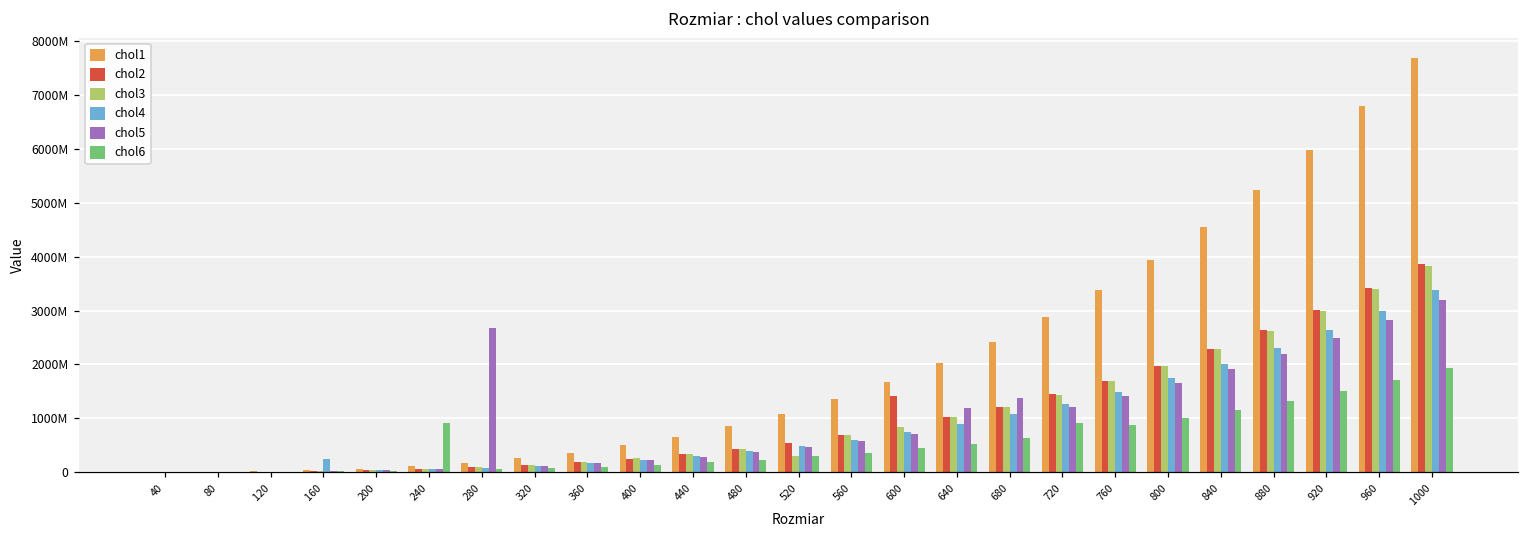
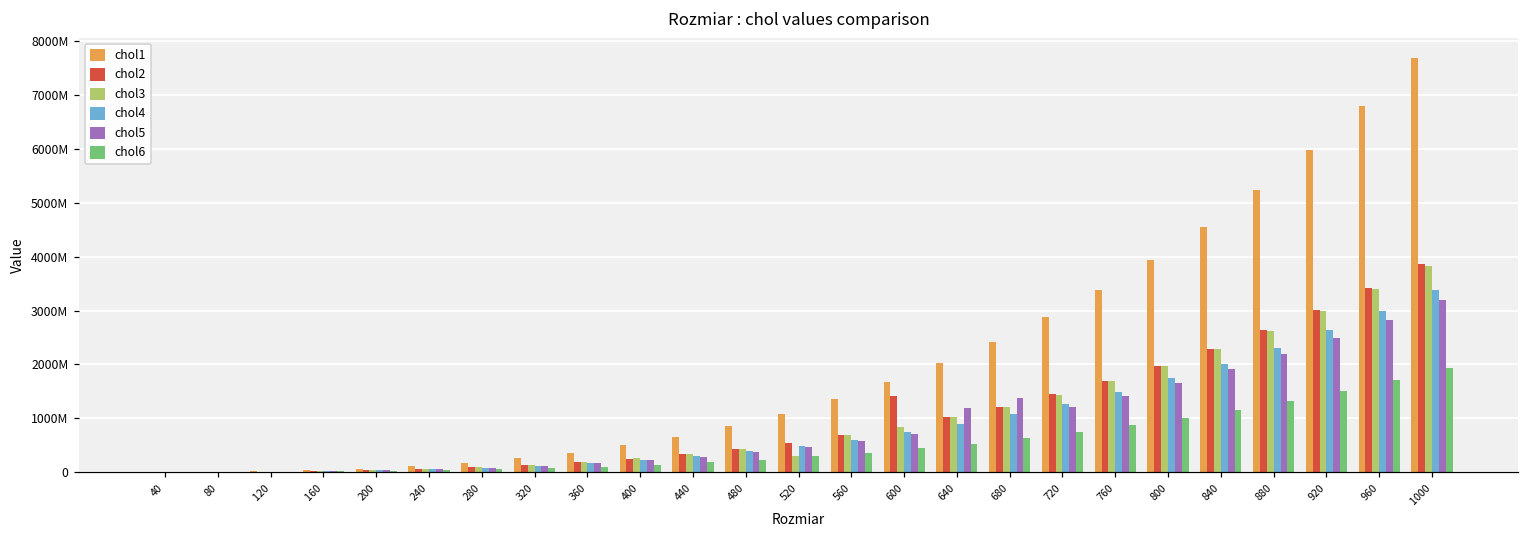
  {
    "chol1": {
      "200": 100000000,
      "240": 100000000,
      "280": 200000000,
      "320": 300000000,
      "360": 400000000,
      "400": 500000000,
      "440": 700000000,
      "480": 900000000,
      "520": 1100000000,
      "560": 1400000000,
      "600": 1700000000,
      "640": 2000000000,
      "680": 2400000000,
      "720": 2900000000,
      "760": 3400000000,
      "800": 3900000000,
      "840": 4600000000,
      "880": 5200000000,
      "920": 6000000000,
      "960": 6800000000,
      "1000": 7700000000
    },
    "chol2": {
      "240": 100000000,
      "280": 100000000,
      "320": 100000000,
      "360": 200000000,
      "400": 200000000,
      "440": 300000000,
      "480": 400000000,
      "520": 500000000,
      "560": 700000000,
      "600": 1400000000,
      "640": 1000000000,
      "680": 1200000000,
      "720": 1400000000,
      "760": 1700000000,
      "800": 2000000000,
      "840": 2300000000,
      "880": 2600000000,
      "920": 3000000000,
      "960": 3400000000,
      "1000": 3900000000
    },
    "chol3": {
      "240": 100000000,
      "280": 100000000,
      "320": 100000000,
      "360": 200000000,
      "400": 300000000,
      "440": 300000000,
      "480": 400000000,
      "520": 300000000,
      "560": 700000000,
      "600": 800000000,
      "640": 1000000000,
      "680": 1200000000,
      "720": 1400000000,
      "760": 1700000000,
      "800": 2000000000,
      "840": 2300000000,
      "880": 2600000000,
      "920": 3000000000,
      "960": 3400000000,
      "1000": 3800000000
    },
    "chol4": {
-     "160": 200000000,
+     "160": 0,
      "280": 100000000,
      "320": 100000000,
      "360": 200000000,
      "400": 200000000,
      "440": 300000000,
      "480": 400000000,
      "520": 500000000,
      "560": 600000000,
      "600": 700000000,
      "640": 900000000,
      "680": 1100000000,
      "720": 1300000000,
      "760": 1500000000,
      "800": 1700000000,
      "840": 2000000000,
      "880": 2300000000,
      "920": 2600000000,
      "960": 3000000000,
      "1000": 3400000000
    },
    "chol5": {
-     "280": 2700000000,
+     "280": 100000000,
      "320": 100000000,
      "360": 200000000,
      "400": 200000000,
      "440": 300000000,
      "480": 400000000,
      "520": 500000000,
      "560": 600000000,
      "600": 700000000,
      "640": 1200000000,
      "680": 1400000000,
      "720": 1200000000,
      "760": 1400000000,
      "800": 1700000000,
      "840": 1900000000,
      "880": 2200000000,
      "920": 2500000000,
      "960": 2800000000,
      "1000": 3200000000
    },
    "chol6": {
-     "240": 900000000,
+     "240": 0,
      "320": 100000000,
      "360": 100000000,
      "400": 100000000,
      "440": 200000000,
      "480": 200000000,
      "520": 300000000,
      "560": 400000000,
      "600": 400000000,
      "640": 500000000,
      "680": 600000000,
-     "720": 900000000,
+     "720": 700000000,
      "760": 900000000,
      "800": 1000000000,
      "840": 1200000000,
      "880": 1300000000,
      "920": 1500000000,
      "960": 1700000000,
      "1000": 1900000000
    }
  }
